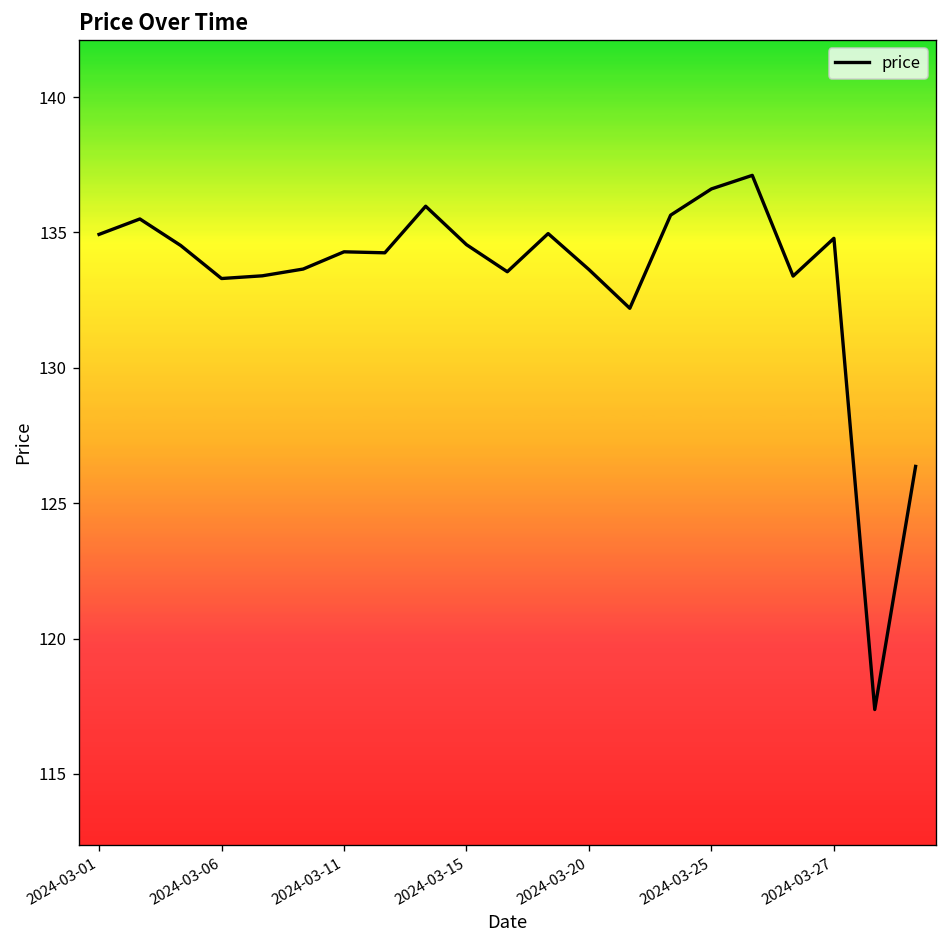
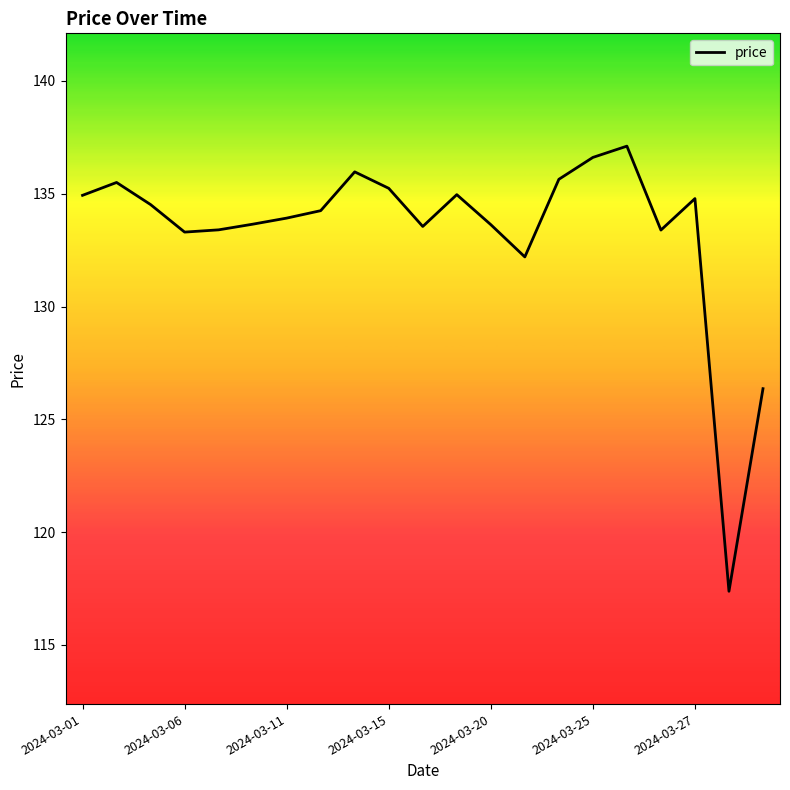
  {
    "2024-03-01": 134.9,
    "2024-03-06": 133.3,
-   "2024-03-11": 134.3,
-   "2024-03-15": 134.6,
+   "2024-03-11": 133.9,
+   "2024-03-15": 135.2,
    "2024-03-27": 134.8
  }
